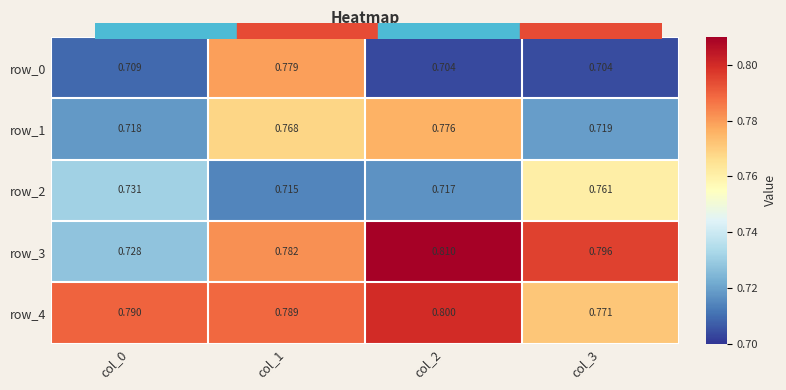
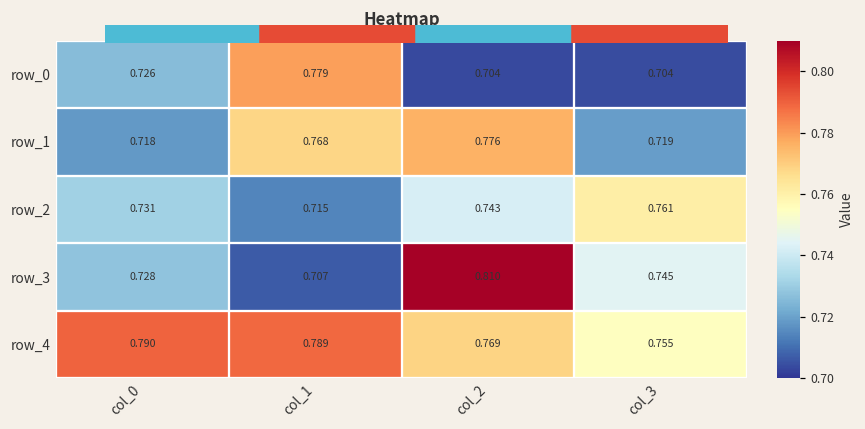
  {
    "row_0": {
-     "col_0": 0.709,
+     "col_0": 0.726,
      "col_1": 0.779,
      "col_2": 0.704,
      "col_3": 0.704
    },
    "row_1": {
      "col_0": 0.718,
      "col_1": 0.768,
      "col_2": 0.776,
      "col_3": 0.719
    },
    "row_2": {
      "col_0": 0.731,
      "col_1": 0.715,
-     "col_2": 0.717,
+     "col_2": 0.743,
      "col_3": 0.761
    },
    "row_3": {
      "col_0": 0.728,
-     "col_1": 0.782,
+     "col_1": 0.707,
      "col_2": 0.810,
-     "col_3": 0.796
+     "col_3": 0.745
    },
    "row_4": {
      "col_0": 0.790,
      "col_1": 0.789,
-     "col_2": 0.800,
-     "col_3": 0.771
+     "col_2": 0.769,
+     "col_3": 0.755
    }
  }
